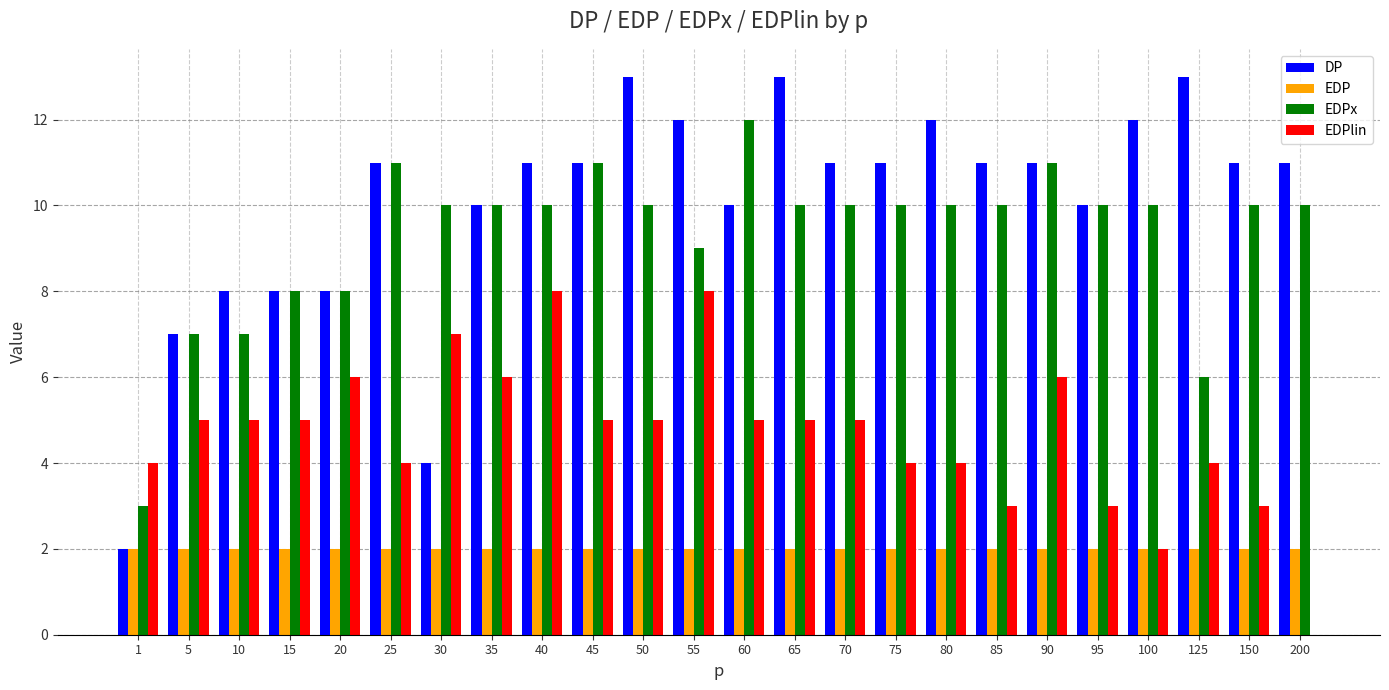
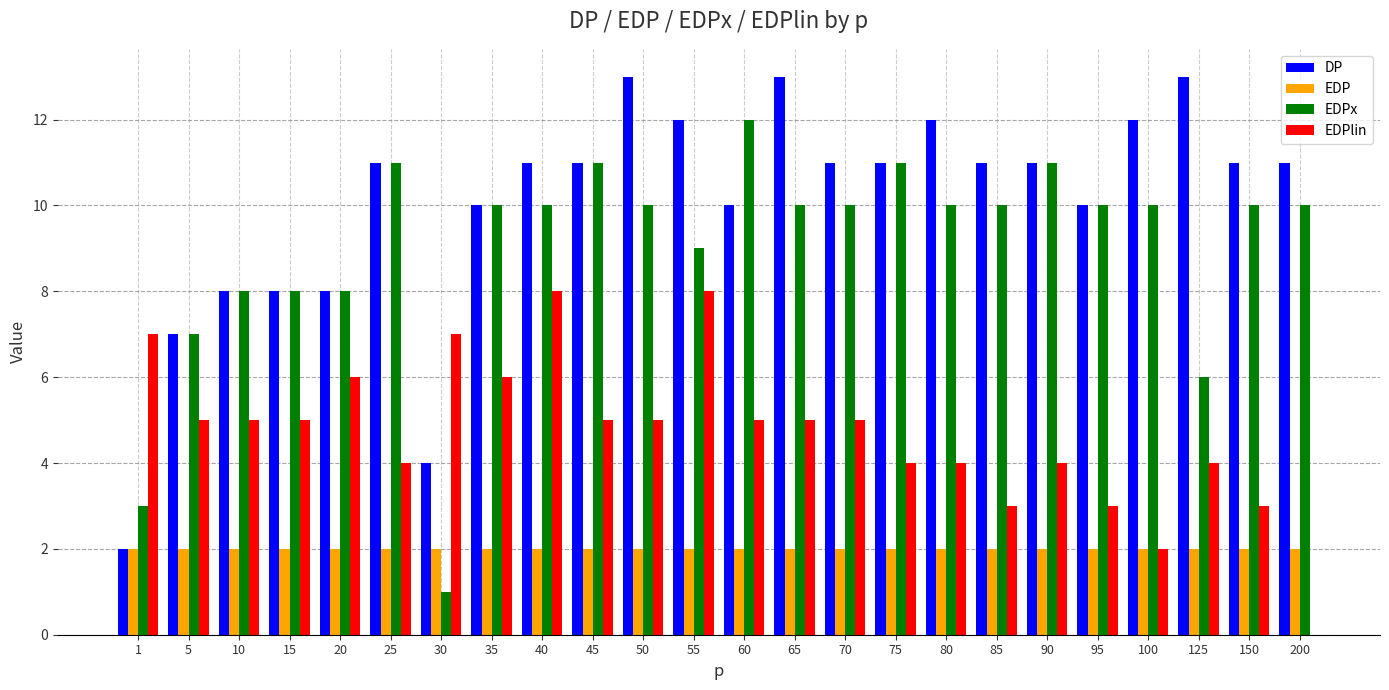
  {
    "DP": {
      "1": 2,
      "5": 7,
      "10": 8,
      "15": 8,
      "20": 8,
      "25": 11,
      "30": 4,
      "35": 10,
      "40": 11,
      "45": 11,
      "50": 13,
      "55": 12,
      "60": 10,
      "65": 13,
      "70": 11,
      "75": 11,
      "80": 12,
      "85": 11,
      "90": 11,
      "95": 10,
      "100": 12,
      "125": 13,
      "150": 11,
      "200": 11
    },
    "EDP": {
      "1": 2,
      "5": 2,
      "10": 2,
      "15": 2,
      "20": 2,
      "25": 2,
      "30": 2,
      "35": 2,
      "40": 2,
      "45": 2,
      "50": 2,
      "55": 2,
      "60": 2,
      "65": 2,
      "70": 2,
      "75": 2,
      "80": 2,
      "85": 2,
      "90": 2,
      "95": 2,
      "100": 2,
      "125": 2,
      "150": 2,
      "200": 2
    },
    "EDPx": {
      "1": 3,
      "5": 7,
-     "10": 7,
+     "10": 8,
      "15": 8,
      "20": 8,
      "25": 11,
-     "30": 10,
+     "30": 1,
      "35": 10,
      "40": 10,
      "45": 11,
      "50": 10,
      "55": 9,
      "60": 12,
      "65": 10,
      "70": 10,
-     "75": 10,
+     "75": 11,
      "80": 10,
      "85": 10,
      "90": 11,
      "95": 10,
      "100": 10,
      "125": 6,
      "150": 10,
      "200": 10
    },
    "EDPlin": {
-     "1": 4,
+     "1": 7,
      "5": 5,
      "10": 5,
      "15": 5,
      "20": 6,
      "25": 4,
      "30": 7,
      "35": 6,
      "40": 8,
      "45": 5,
      "50": 5,
      "55": 8,
      "60": 5,
      "65": 5,
      "70": 5,
      "75": 4,
      "80": 4,
      "85": 3,
-     "90": 6,
+     "90": 4,
      "95": 3,
      "100": 2,
      "125": 4,
      "150": 3,
      "200": 0
    }
  }
